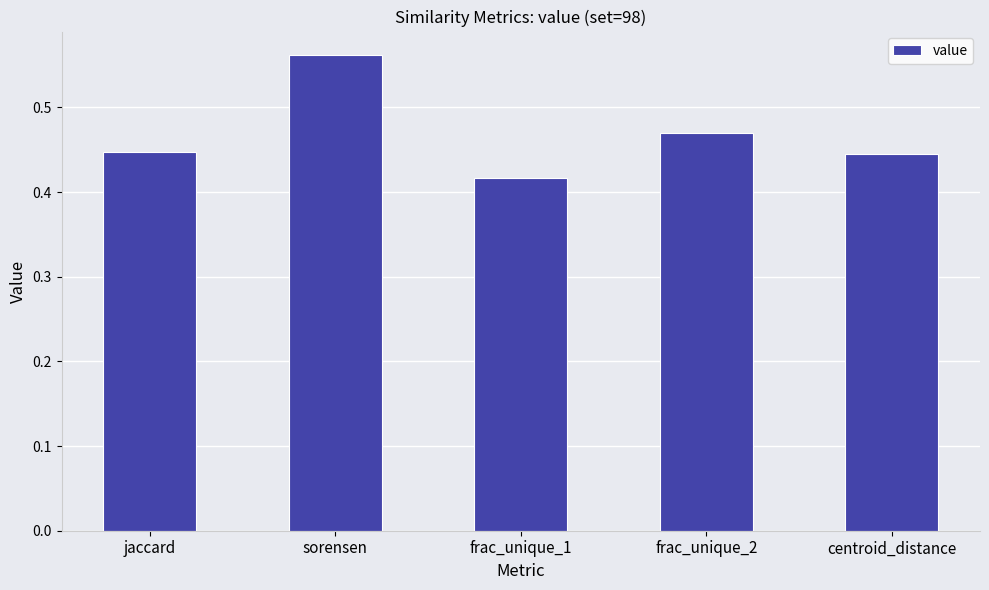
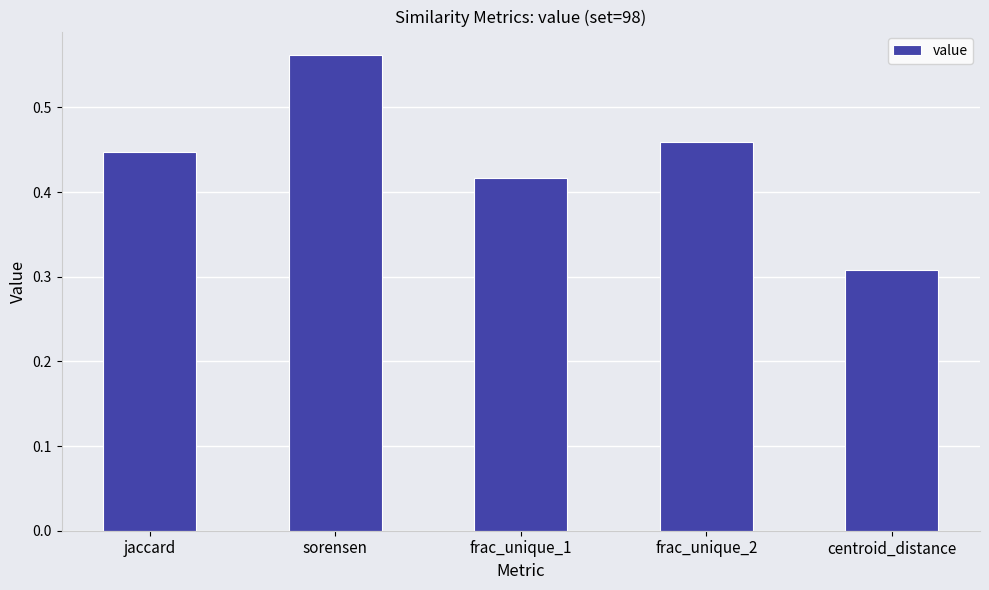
  {
    "jaccard": 0.45,
    "sorensen": 0.56,
    "frac_unique_1": 0.42,
-   "frac_unique_2": 0.47,
-   "centroid_distance": 0.44
+   "frac_unique_2": 0.46,
+   "centroid_distance": 0.31
  }
